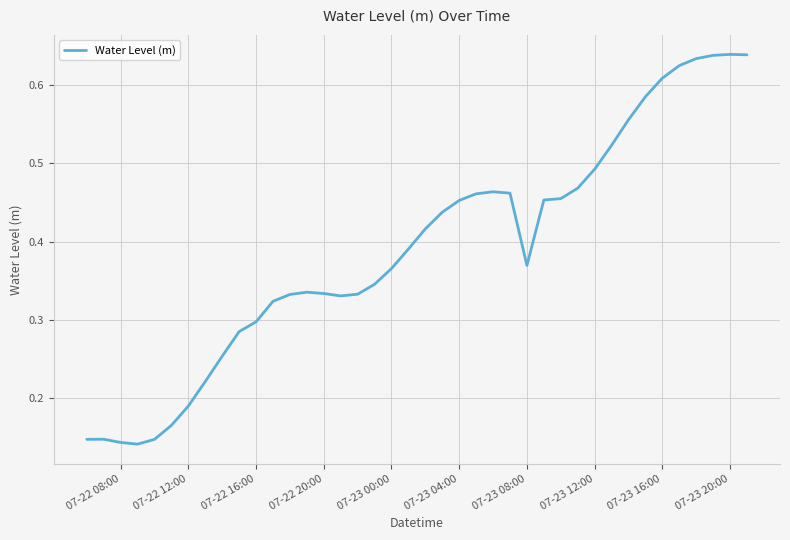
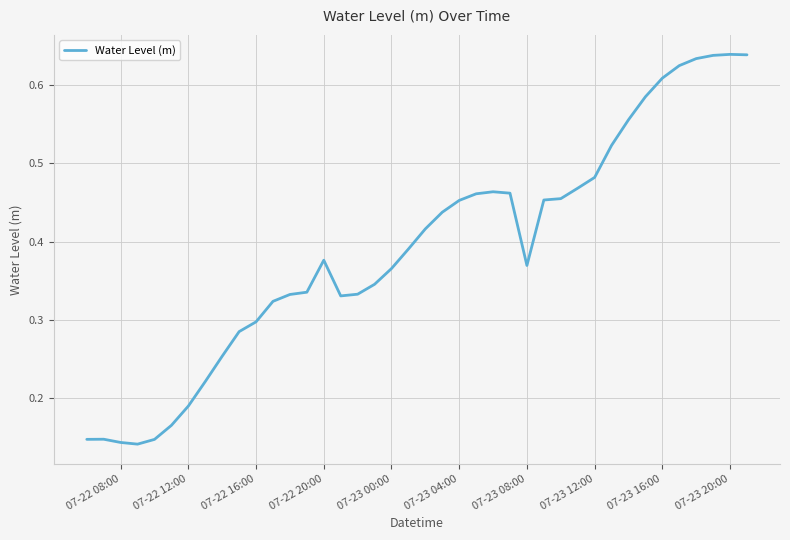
  {
    "07-22 08:00": 0.14,
    "07-22 12:00": 0.19,
    "07-22 16:00": 0.30,
-   "07-22 20:00": 0.33,
+   "07-22 20:00": 0.38,
    "07-23 00:00": 0.37,
    "07-23 04:00": 0.45,
    "07-23 08:00": 0.37,
-   "07-23 12:00": 0.49,
+   "07-23 12:00": 0.48,
    "07-23 16:00": 0.61,
    "07-23 20:00": 0.64
  }
